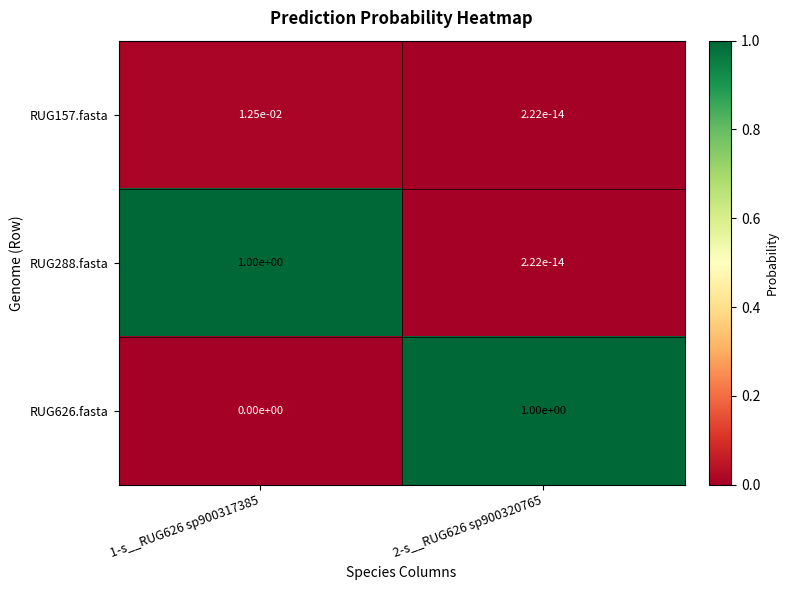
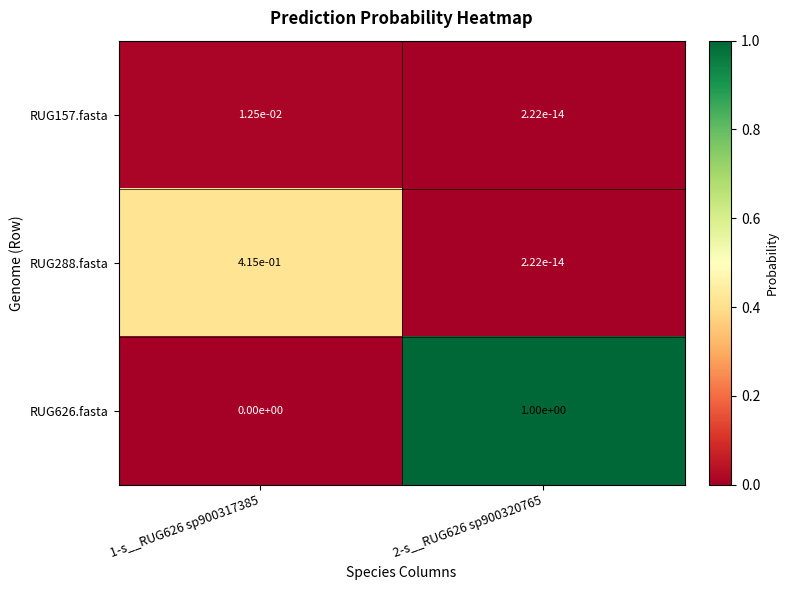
  {
    "RUG157.fasta": {
      "1-s__RUG626 sp900317385": "1.25e-02",
      "2-s__RUG626 sp900320765": "2.22e-14"
    },
    "RUG288.fasta": {
-     "1-s__RUG626 sp900317385": "1.00e+00",
+     "1-s__RUG626 sp900317385": "4.15e-01",
      "2-s__RUG626 sp900320765": "2.22e-14"
    },
    "RUG626.fasta": {
      "1-s__RUG626 sp900317385": "0.00e+00",
      "2-s__RUG626 sp900320765": "1.00e+00"
    }
  }
